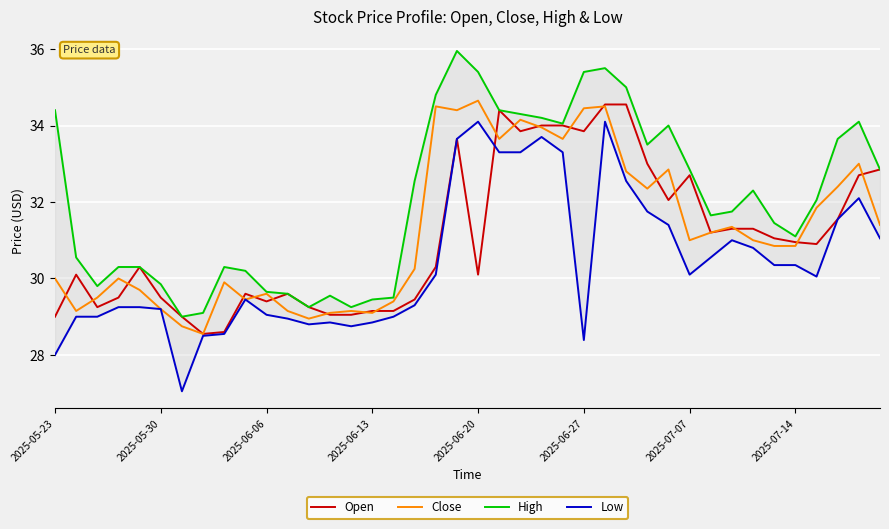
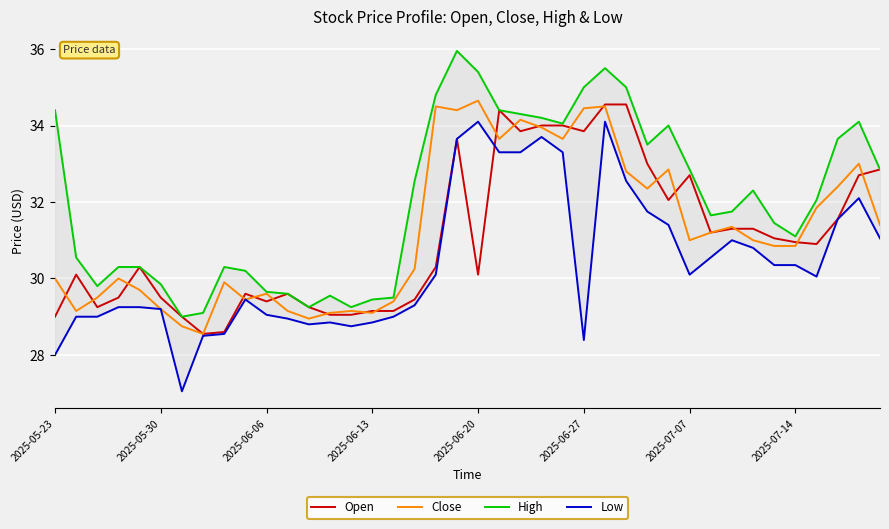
  {
    "Open": {
      "2025-05-23": 29.0,
      "2025-05-30": 29.5,
      "2025-06-06": 29.4,
      "2025-06-20": 30.1,
      "2025-06-27": 33.9,
      "2025-07-07": 32.7,
      "2025-07-14": 31.0
    },
    "Close": {
      "2025-05-23": 30.0,
      "2025-06-20": 34.7,
      "2025-06-27": 34.5,
      "2025-07-07": 31.0,
      "2025-07-14": 30.9
    },
    "High": {
      "2025-05-23": 34.4,
      "2025-05-30": 29.9,
      "2025-06-13": 29.5,
      "2025-06-20": 35.4,
-     "2025-06-27": 35.4,
+     "2025-06-27": 35.0,
      "2025-07-07": 32.9,
      "2025-07-14": 31.1
    },
    "Low": {
      "2025-05-23": 28.0,
      "2025-06-06": 29.1,
      "2025-06-13": 28.9,
      "2025-06-20": 34.1,
      "2025-06-27": 28.4,
      "2025-07-07": 30.1,
      "2025-07-14": 30.4
    }
  }
